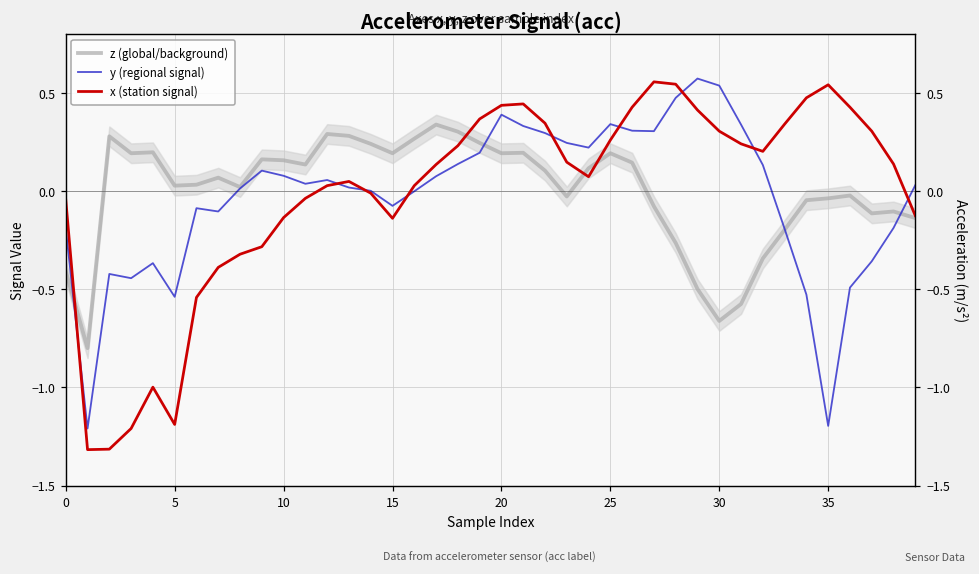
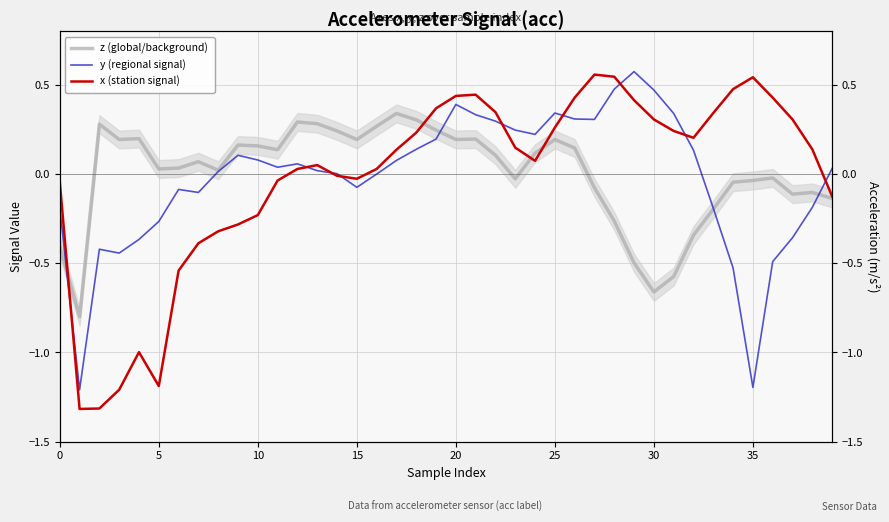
  {
    "y (regional signal)": {
      "0": -0.19,
-     "5": -0.54,
+     "5": -0.27,
      "10": 0.08,
      "15": -0.07,
      "20": 0.39,
      "25": 0.34,
-     "30": 0.54,
+     "30": 0.47,
      "35": -1.20
    },
    "x (station signal)": {
      "0": -0.04,
      "5": -1.19,
-     "10": -0.13,
-     "15": -0.14,
+     "10": -0.23,
+     "15": -0.03,
      "20": 0.44,
      "25": 0.26,
      "30": 0.31,
      "35": 0.54
    }
  }
